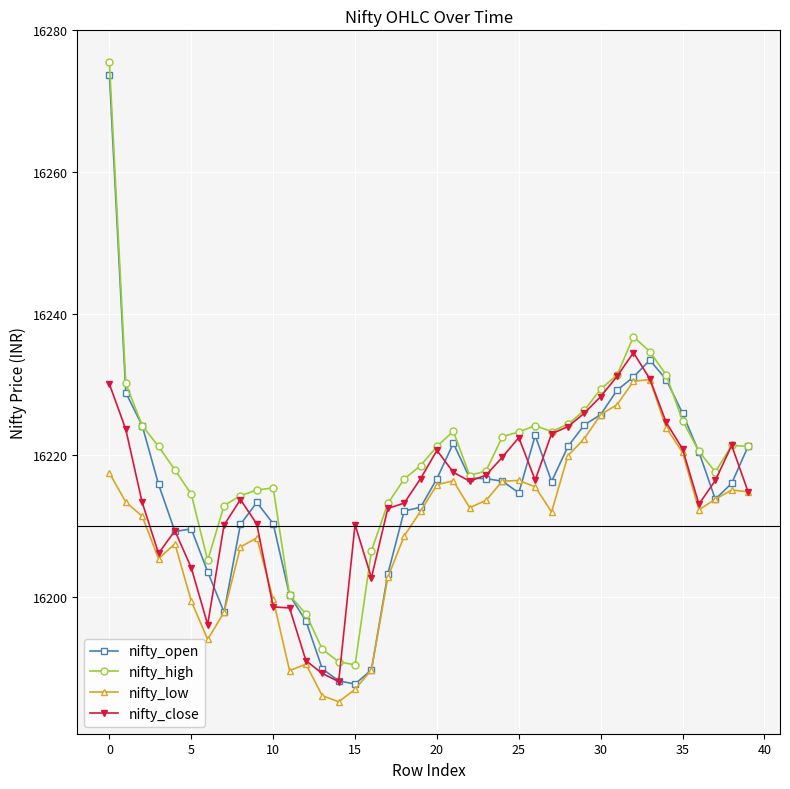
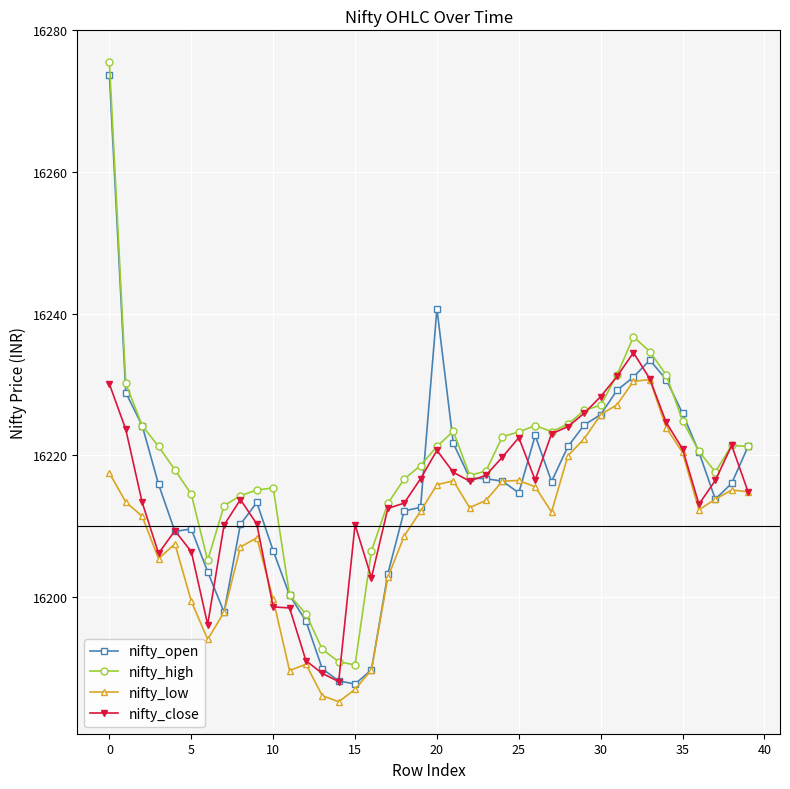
  {
    "nifty_open": {
      "0": 16274,
      "5": 16210,
-     "10": 16210,
+     "10": 16207,
      "15": 16188,
-     "20": 16217,
+     "20": 16241,
      "25": 16215,
      "35": 16226
    },
    "nifty_high": {
      "0": 16276,
      "5": 16215,
      "10": 16215,
      "15": 16190,
      "20": 16221,
      "25": 16223,
-     "30": 16229,
+     "30": 16227,
      "35": 16225
    },
    "nifty_low": {
      "0": 16218,
      "5": 16199,
      "10": 16200,
      "15": 16187,
      "20": 16216,
      "25": 16216,
      "35": 16220
    },
    "nifty_close": {
      "0": 16230,
-     "5": 16204,
+     "5": 16206,
      "10": 16199,
      "15": 16210,
      "20": 16221,
      "25": 16223,
      "30": 16228,
      "35": 16221
    }
  }
